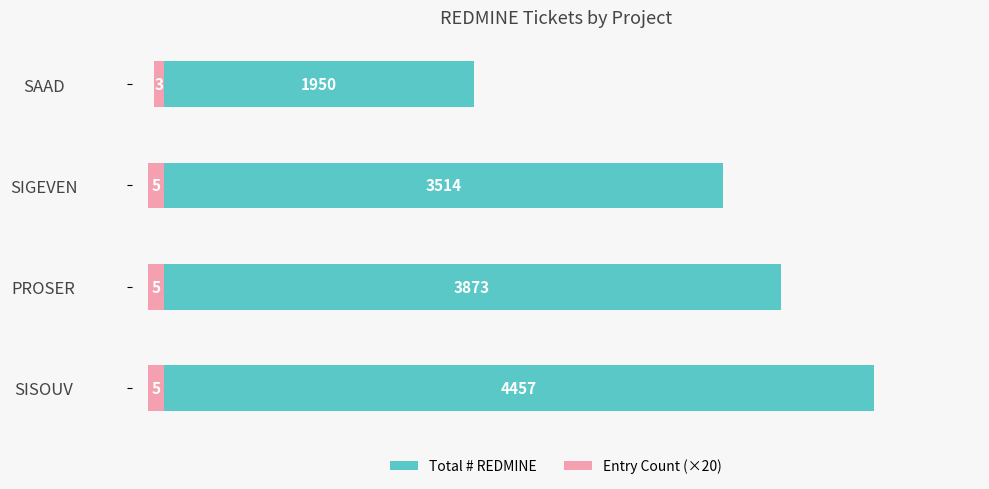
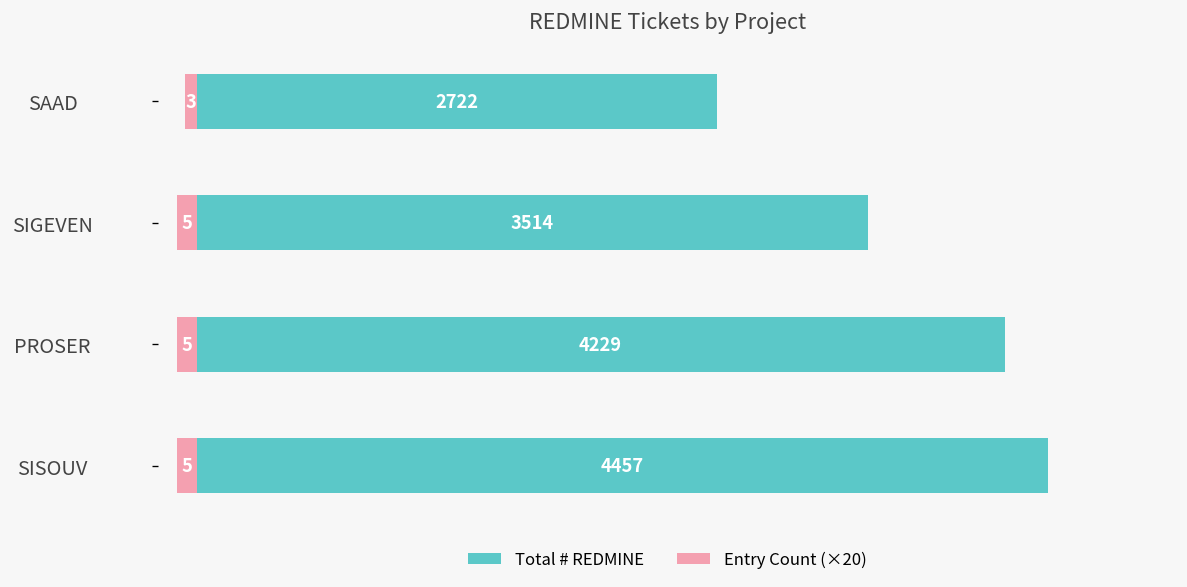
  {
    "Total # REDMINE": {
-     "SAAD": 1950,
+     "SAAD": 2722,
      "SIGEVEN": 3514,
-     "PROSER": 3873,
+     "PROSER": 4229,
      "SISOUV": 4457
    }
  }
